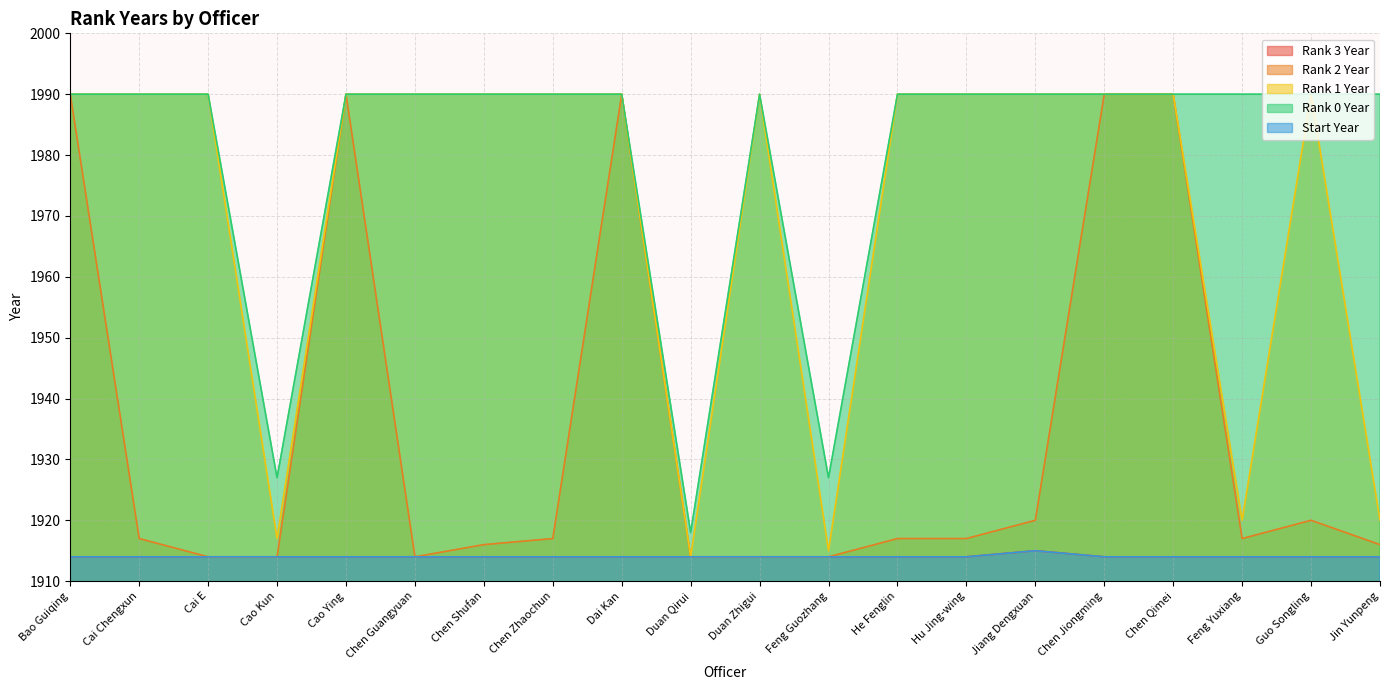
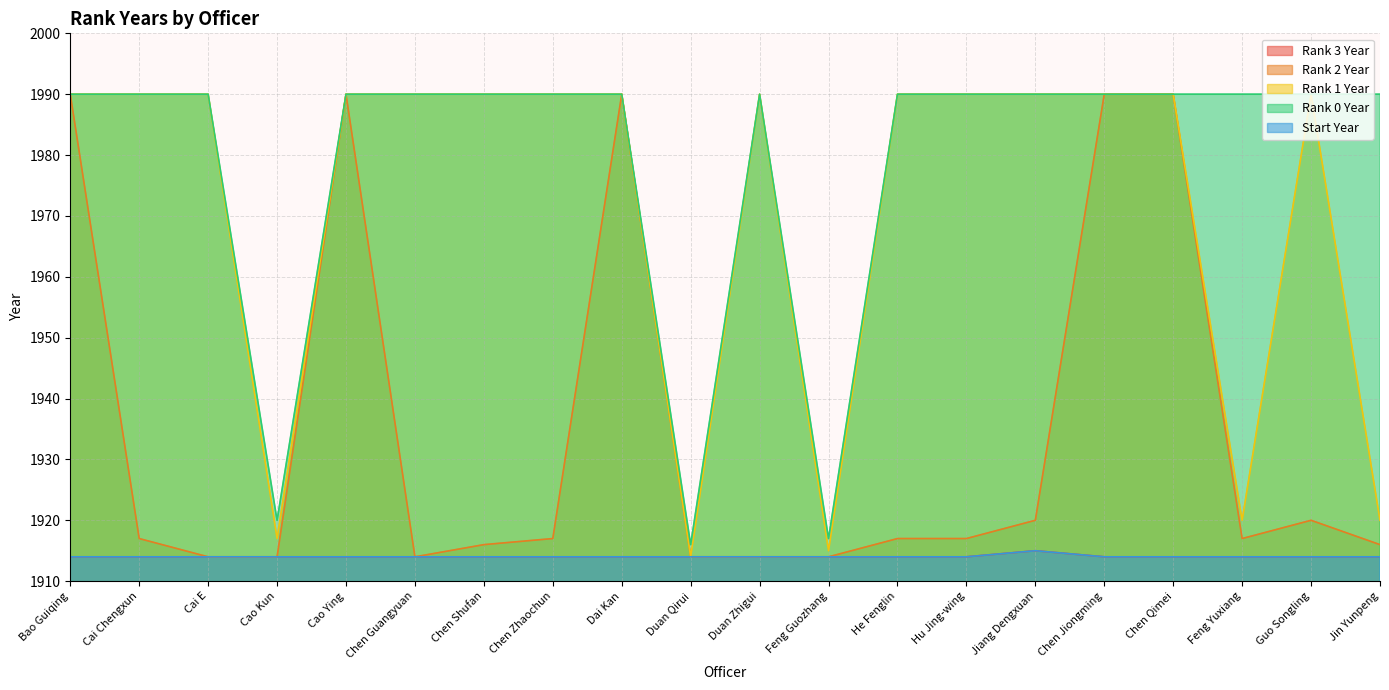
  {
    "Start Year": {
      "Bao Guiqing": 1914,
      "Cai Chengxun": 1914,
      "Cao Ying": 1914,
      "Chen Shufan": 1914,
      "Chen Zhaochun": 1914,
      "Dai Kan": 1914,
      "He Fenglin": 1914,
      "Hu Jing-wing": 1914,
      "Jiang Dengxuan": 1915,
      "Chen Jiongming": 1914,
      "Chen Qimei": 1914,
      "Feng Yuxiang": 1914,
      "Guo Songling": 1914,
      "Jin Yunpeng": 1914
    },
    "Rank 0 Year": {
-     "Cao Kun": 1927,
-     "Duan Qirui": 1918,
-     "Feng Guozhang": 1927,
+     "Cao Kun": 1920,
+     "Duan Qirui": 1916,
+     "Feng Guozhang": 1917,
      "Feng Yuxiang": 1990,
      "Jin Yunpeng": 1990
    }
  }
